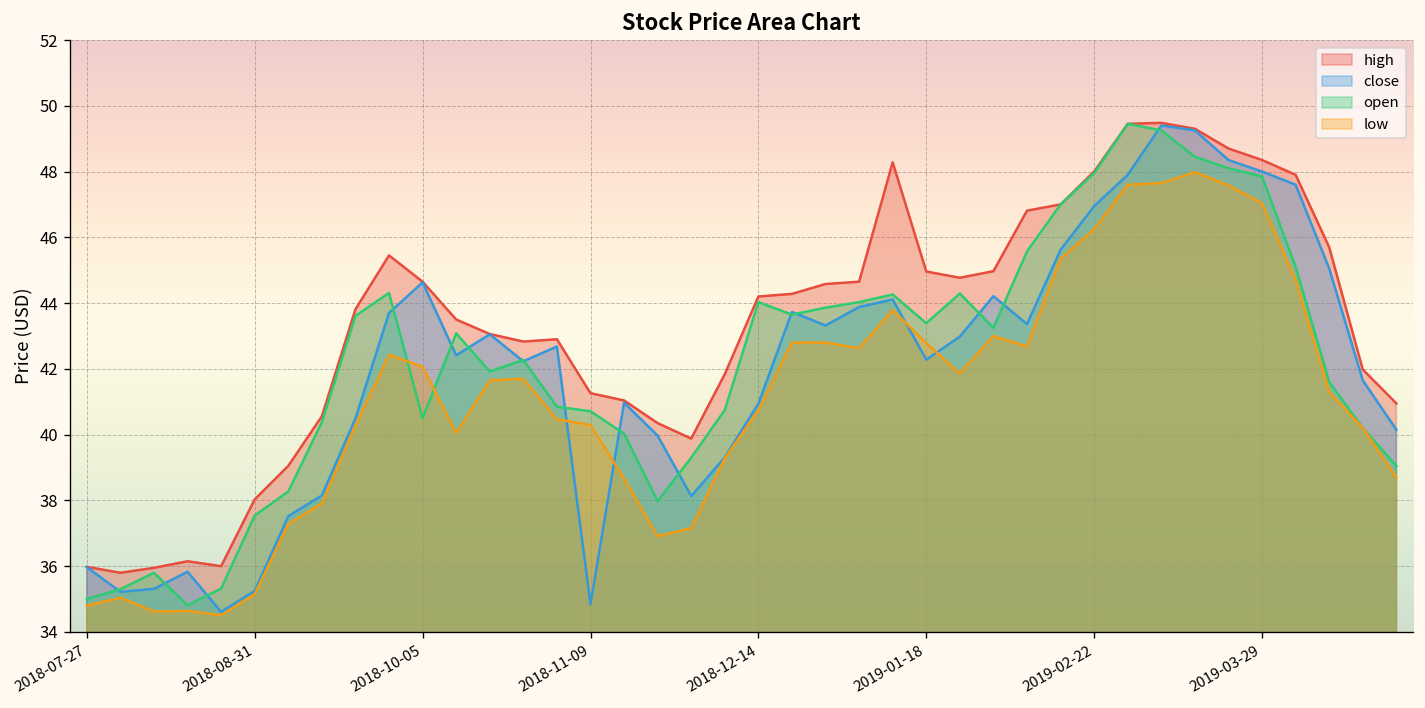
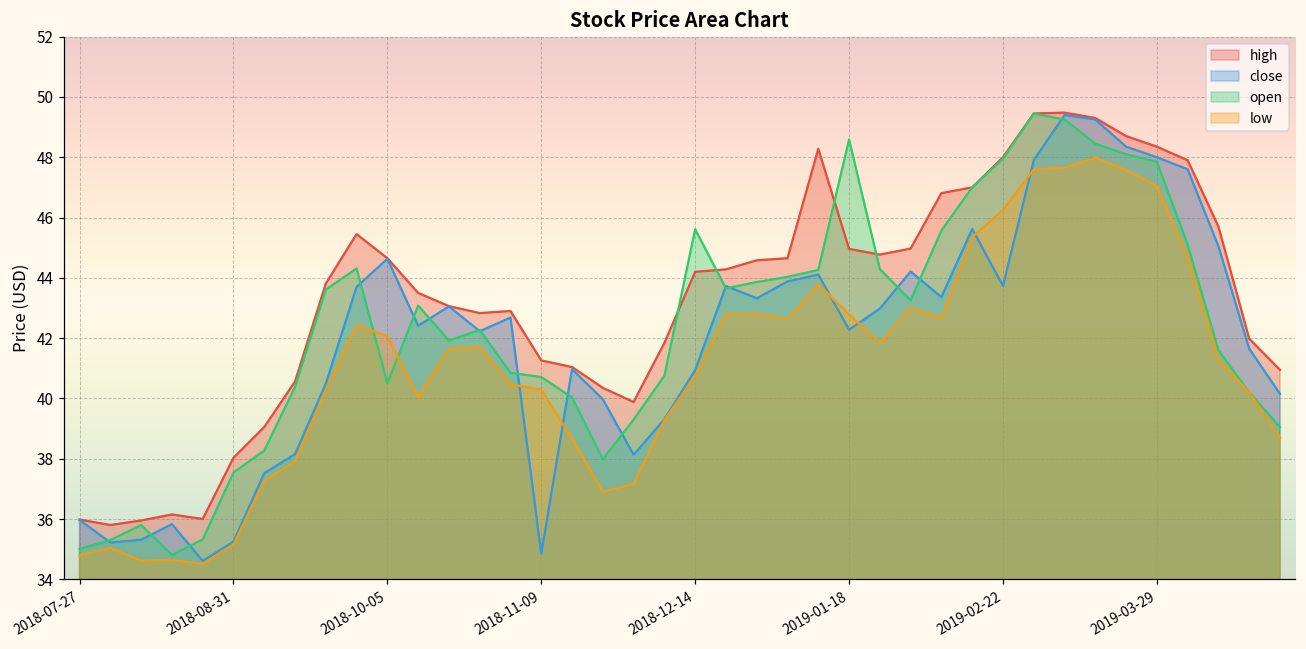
  {
    "close": {
      "2018-08-31": 35.3,
      "2018-11-09": 34.9,
      "2018-12-14": 40.9,
      "2019-01-18": 42.3,
-     "2019-02-22": 47.0,
+     "2019-02-22": 43.7,
      "2019-03-29": 48.0
    },
    "open": {
      "2018-07-27": 35.0,
      "2018-08-31": 37.5,
      "2018-10-05": 40.5,
      "2018-11-09": 40.7,
-     "2018-12-14": 44.0,
-     "2019-01-18": 43.4,
+     "2018-12-14": 45.6,
+     "2019-01-18": 48.6,
      "2019-03-29": 47.9
    }
  }
